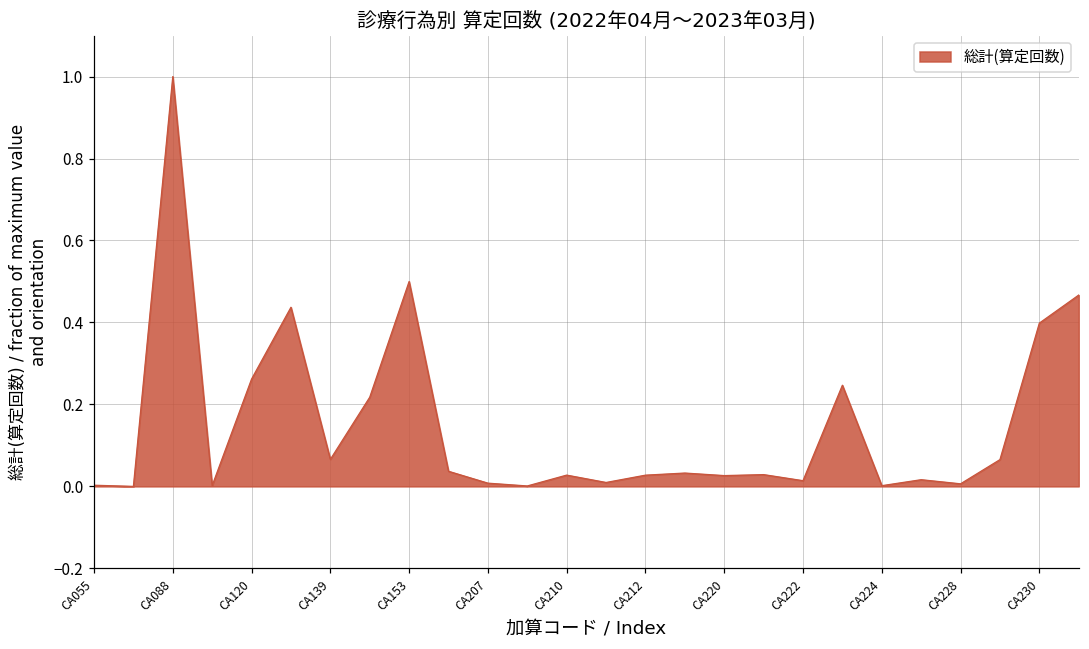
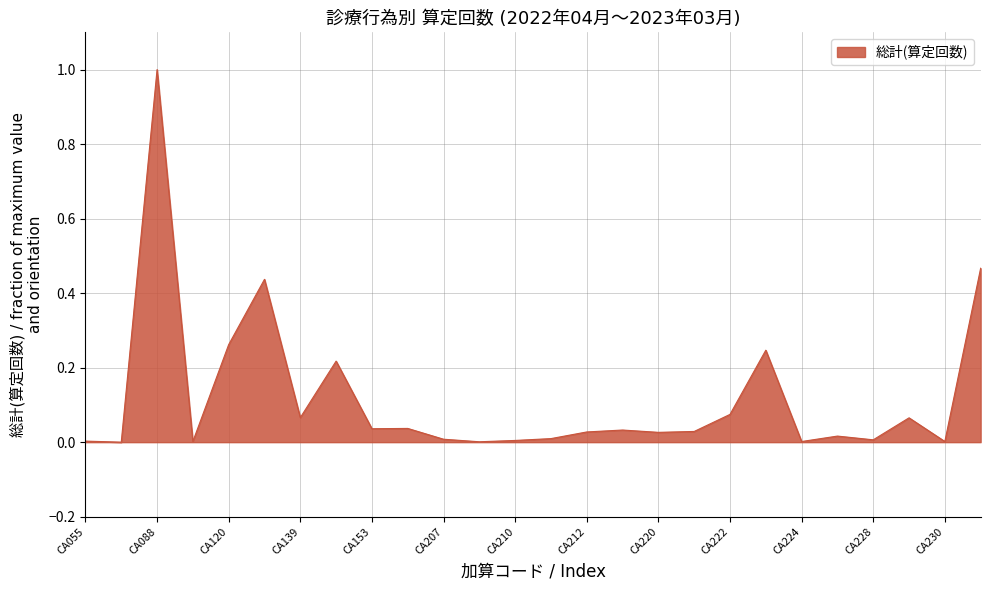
  {
    "CA055": 0.00,
    "CA088": 1.00,
    "CA120": 0.26,
    "CA139": 0.07,
-   "CA153": 0.50,
+   "CA153": 0.04,
    "CA207": 0.01,
-   "CA210": 0.03,
+   "CA210": 0.00,
    "CA212": 0.03,
    "CA220": 0.03,
-   "CA222": 0.01,
+   "CA222": 0.07,
    "CA224": 0.00,
    "CA228": 0.01,
-   "CA230": 0.40
+   "CA230": 0.00
  }
